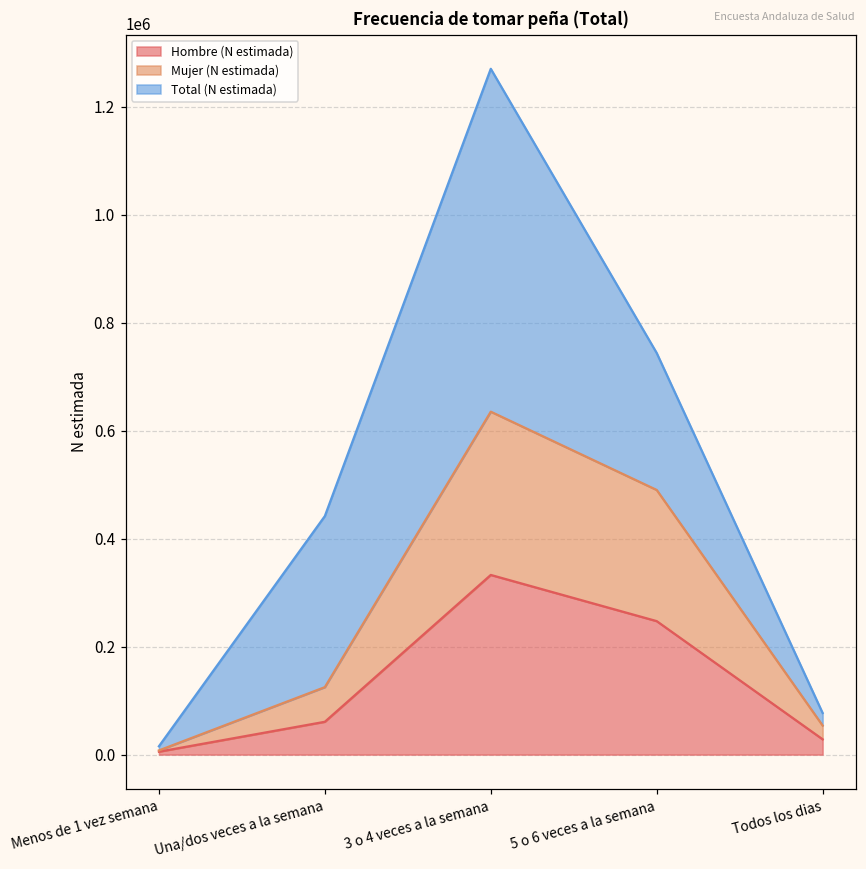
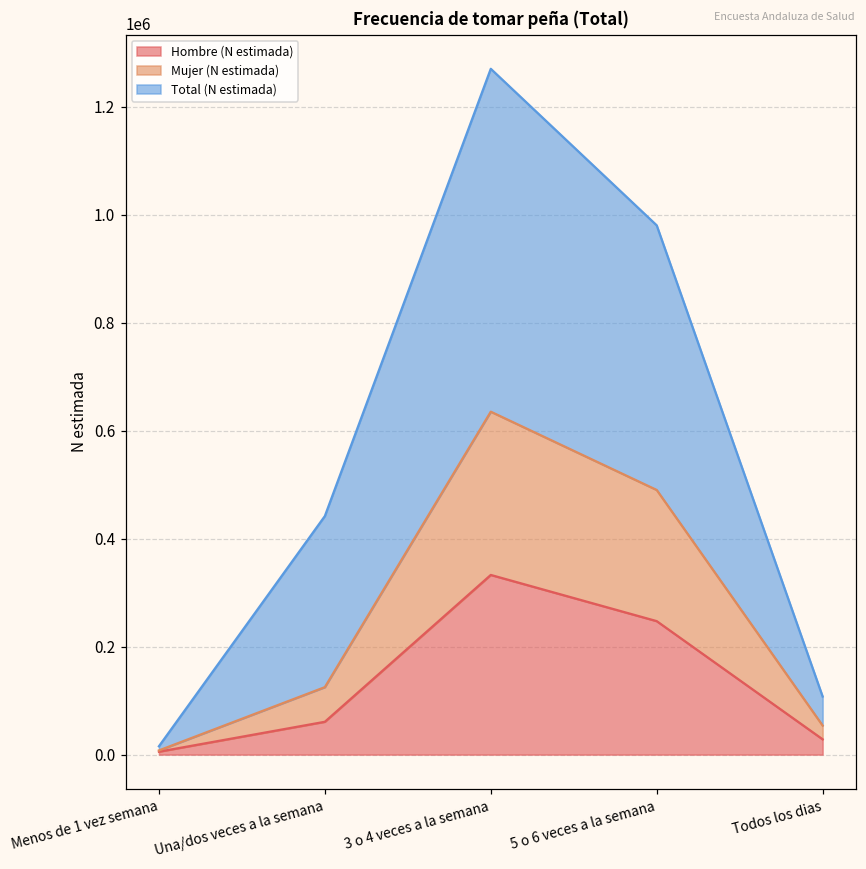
  {
    "Total (N estimada)": {
      "Menos de 1 vez semana": 10000,
      "Una/dos veces a la semana": 320000,
      "3 o 4 veces a la semana": 640000,
-     "5 o 6 veces a la semana": 250000,
-     "Todos los dias": 20000
+     "5 o 6 veces a la semana": 490000,
+     "Todos los dias": 50000
    }
  }
